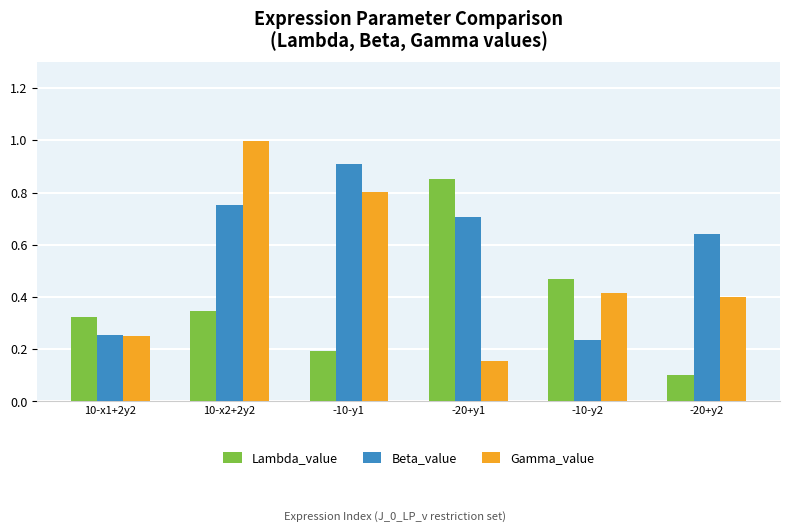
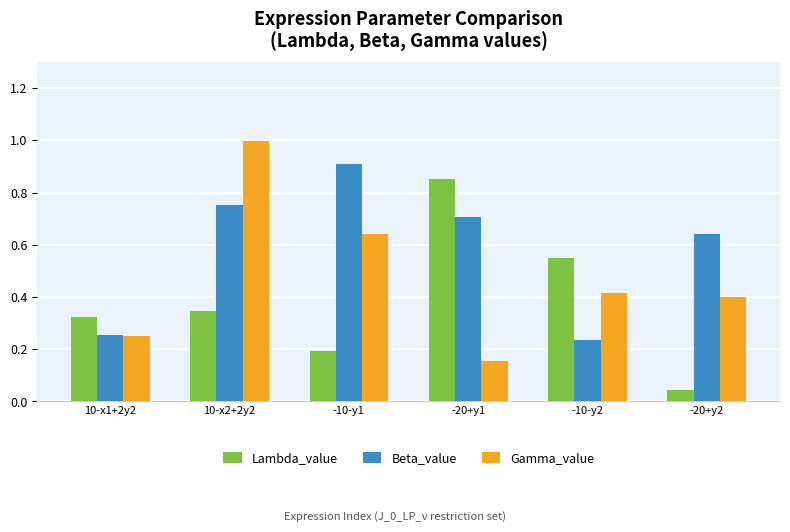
  {
    "Lambda_value": {
      "10-x1+2y2": 0.32,
      "10-x2+2y2": 0.35,
      "-10-y1": 0.19,
      "-20+y1": 0.85,
-     "-10-y2": 0.47,
-     "-20+y2": 0.10
+     "-10-y2": 0.55,
+     "-20+y2": 0.04
    },
    "Beta_value": {
      "10-x1+2y2": 0.26,
      "10-x2+2y2": 0.75,
      "-10-y1": 0.91,
      "-20+y1": 0.71,
      "-10-y2": 0.24,
      "-20+y2": 0.64
    },
    "Gamma_value": {
      "10-x1+2y2": 0.25,
      "10-x2+2y2": 1.00,
-     "-10-y1": 0.80,
+     "-10-y1": 0.64,
      "-20+y1": 0.16,
      "-10-y2": 0.41,
      "-20+y2": 0.40
    }
  }
